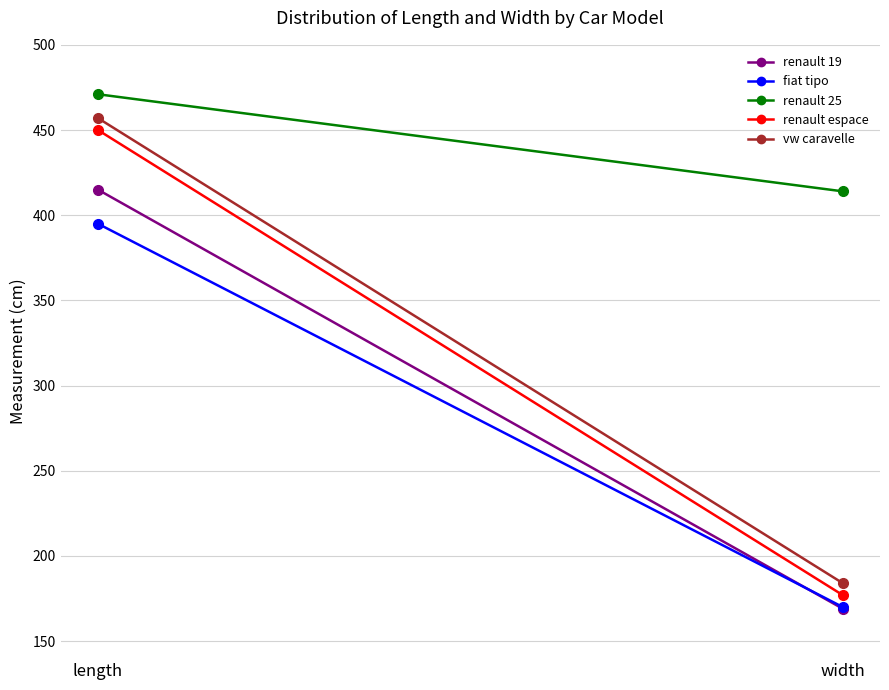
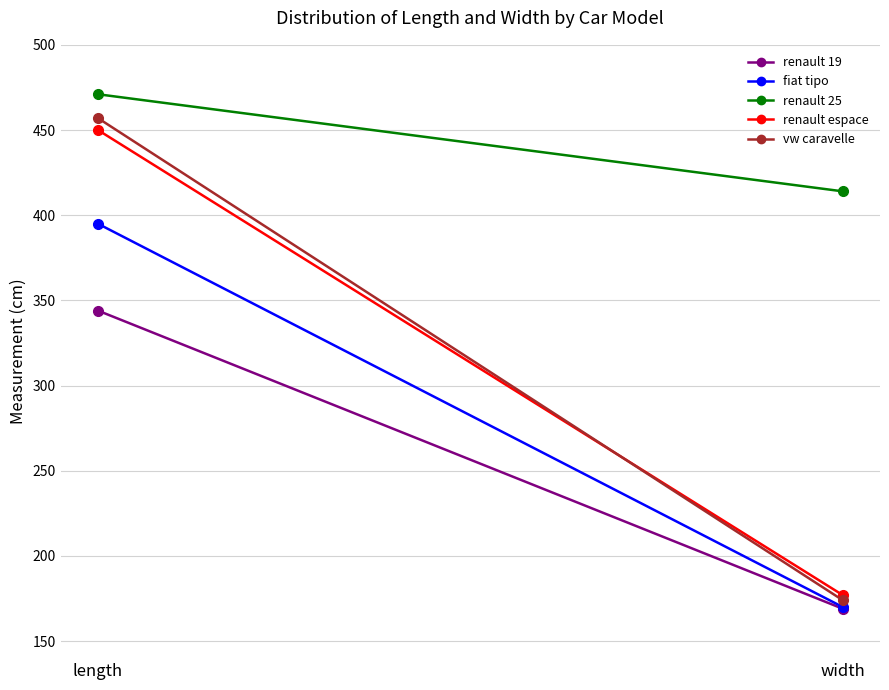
  {
    "renault 19": {
-     "length": 415
+     "length": 344
    },
    "fiat tipo": {
      "length": 395
    },
    "renault 25": {
      "length": 471,
      "width": 414
    },
    "renault espace": {
      "length": 450,
      "width": 177
    },
    "vw caravelle": {
      "length": 457,
-     "width": 184
+     "width": 174
    }
  }
